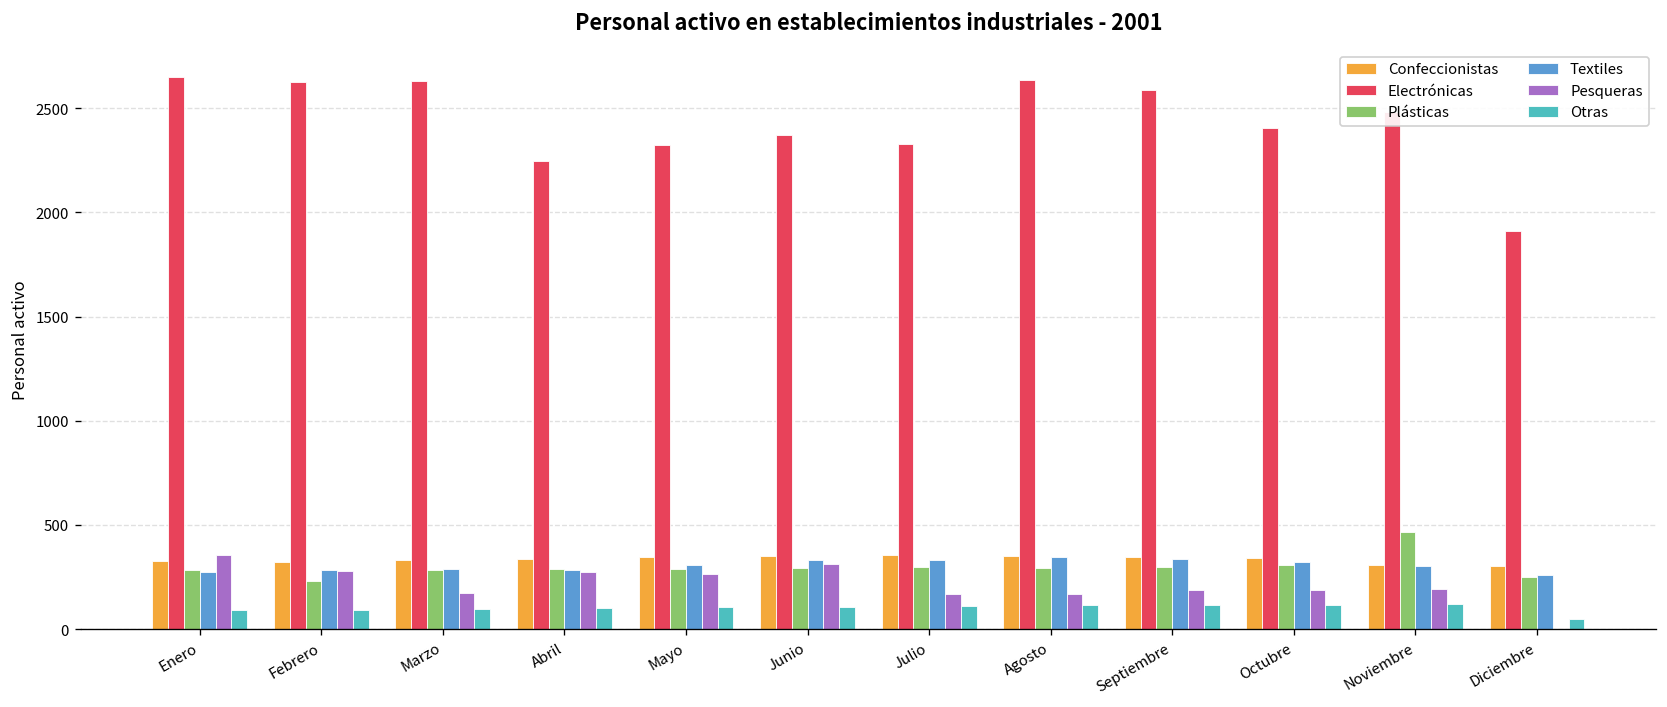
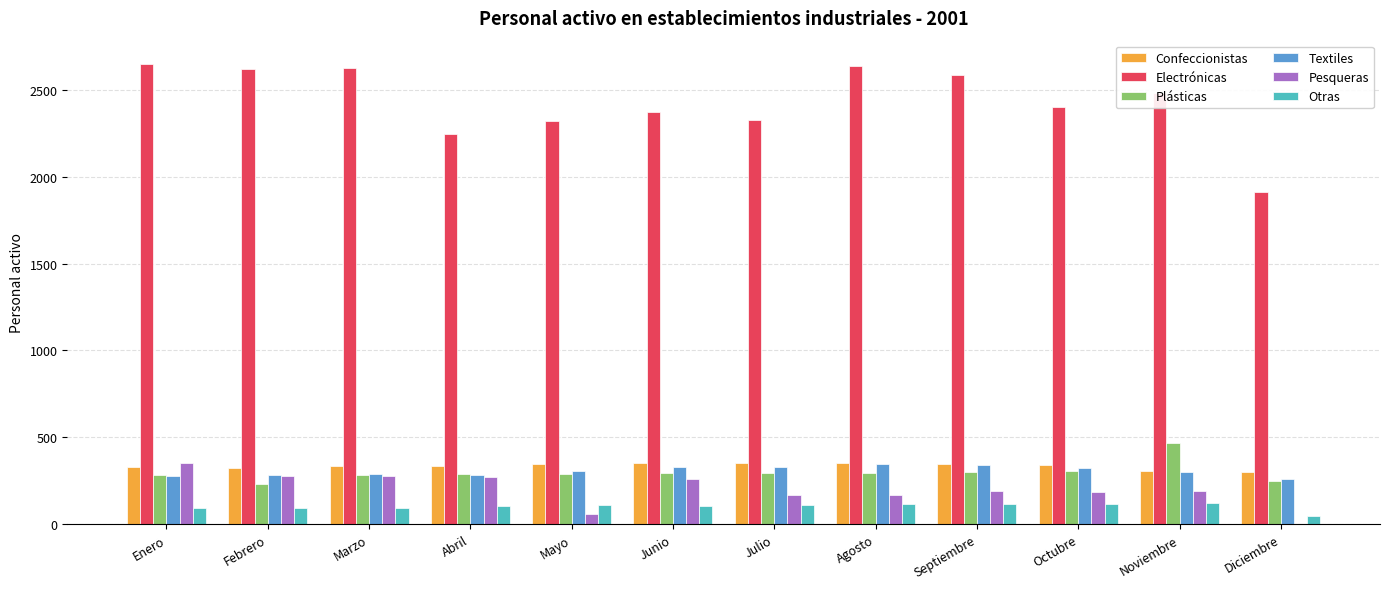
  {
    "Confeccionistas": {
      "Enero": 330,
      "Febrero": 320,
      "Marzo": 330,
      "Abril": 340,
      "Mayo": 350,
      "Junio": 350,
      "Julio": 350,
      "Agosto": 350,
      "Septiembre": 350,
      "Octubre": 340,
      "Noviembre": 310,
      "Diciembre": 300
    },
    "Electrónicas": {
      "Enero": 2650,
      "Febrero": 2620,
      "Marzo": 2630,
      "Abril": 2250,
      "Mayo": 2320,
      "Junio": 2370,
      "Julio": 2330,
      "Agosto": 2640,
      "Septiembre": 2590,
      "Octubre": 2400,
      "Diciembre": 1910
    },
    "Plásticas": {
      "Enero": 280,
      "Febrero": 230,
      "Marzo": 280,
      "Abril": 290,
      "Mayo": 290,
      "Junio": 300,
      "Julio": 300,
      "Agosto": 290,
      "Septiembre": 300,
      "Octubre": 310,
      "Noviembre": 470,
      "Diciembre": 250
    },
    "Pesqueras": {
      "Enero": 350,
      "Febrero": 280,
-     "Marzo": 170,
+     "Marzo": 280,
      "Abril": 270,
-     "Mayo": 260,
-     "Junio": 310,
+     "Mayo": 60,
+     "Junio": 260,
      "Julio": 170,
      "Agosto": 170,
      "Septiembre": 190,
      "Octubre": 190,
      "Noviembre": 190,
      "Diciembre": 0
    }
  }
